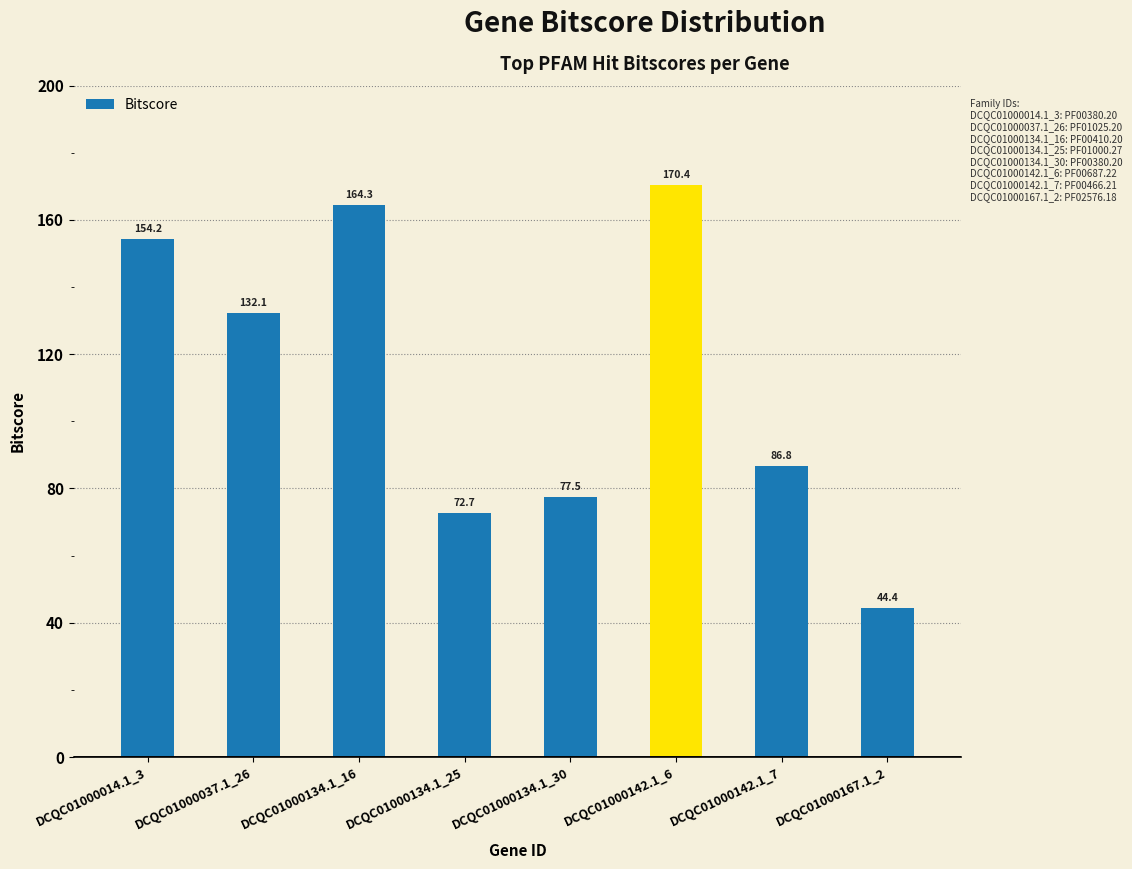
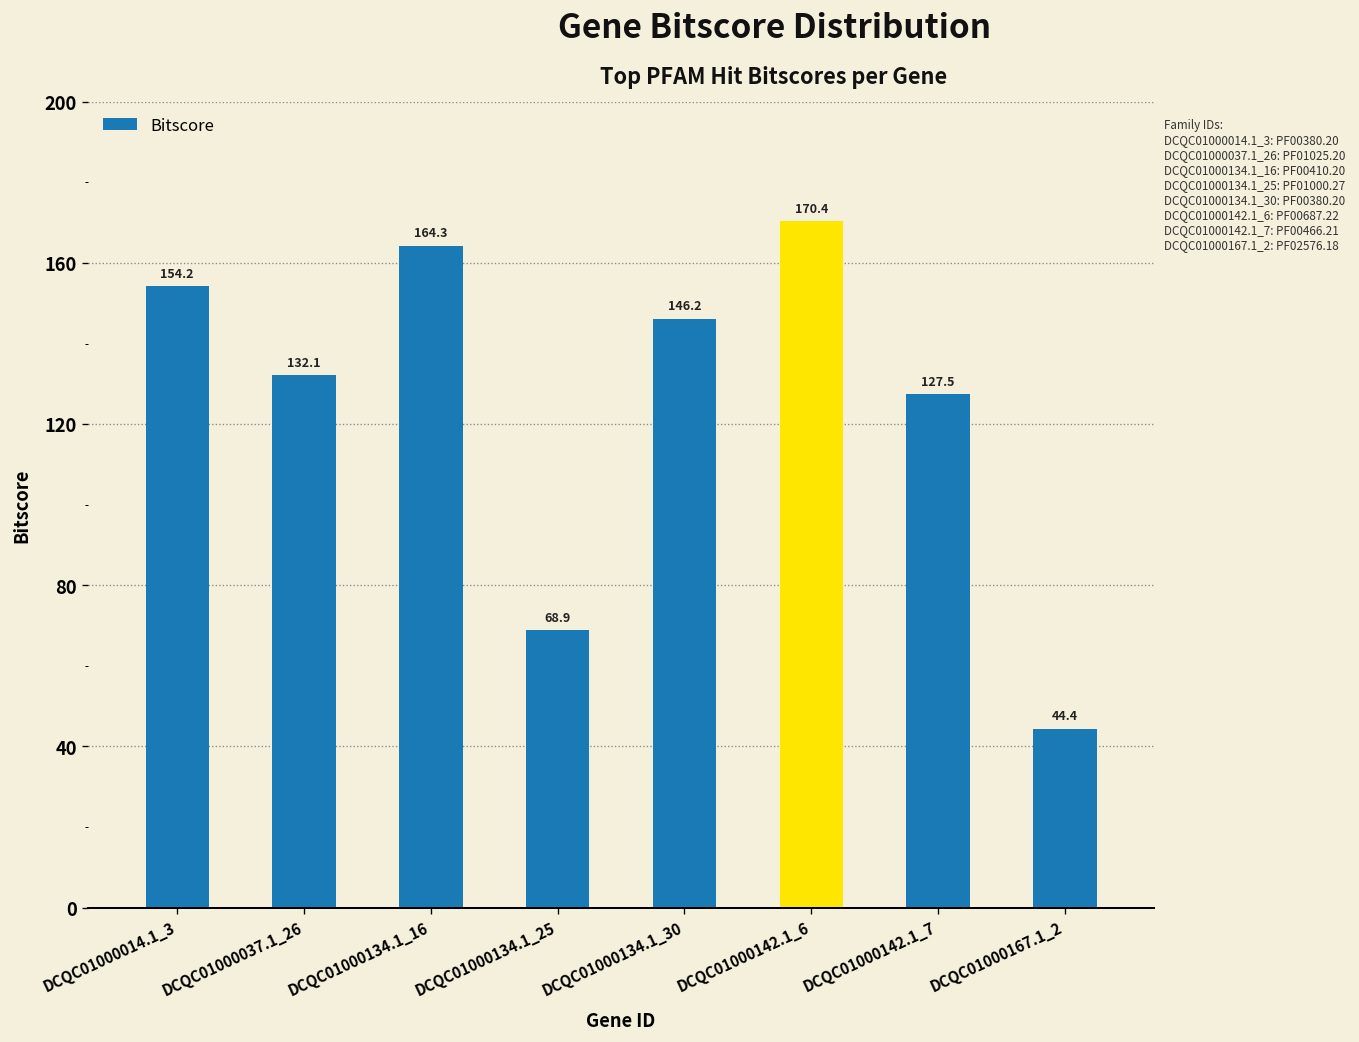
  {
    "DCQC01000014.1_3": 154.2,
    "DCQC01000037.1_26": 132.1,
    "DCQC01000134.1_16": 164.3,
-   "DCQC01000134.1_25": 72.7,
-   "DCQC01000134.1_30": 77.5,
+   "DCQC01000134.1_25": 68.9,
+   "DCQC01000134.1_30": 146.2,
    "DCQC01000142.1_6": 170.4,
-   "DCQC01000142.1_7": 86.8,
+   "DCQC01000142.1_7": 127.5,
    "DCQC01000167.1_2": 44.4
  }
